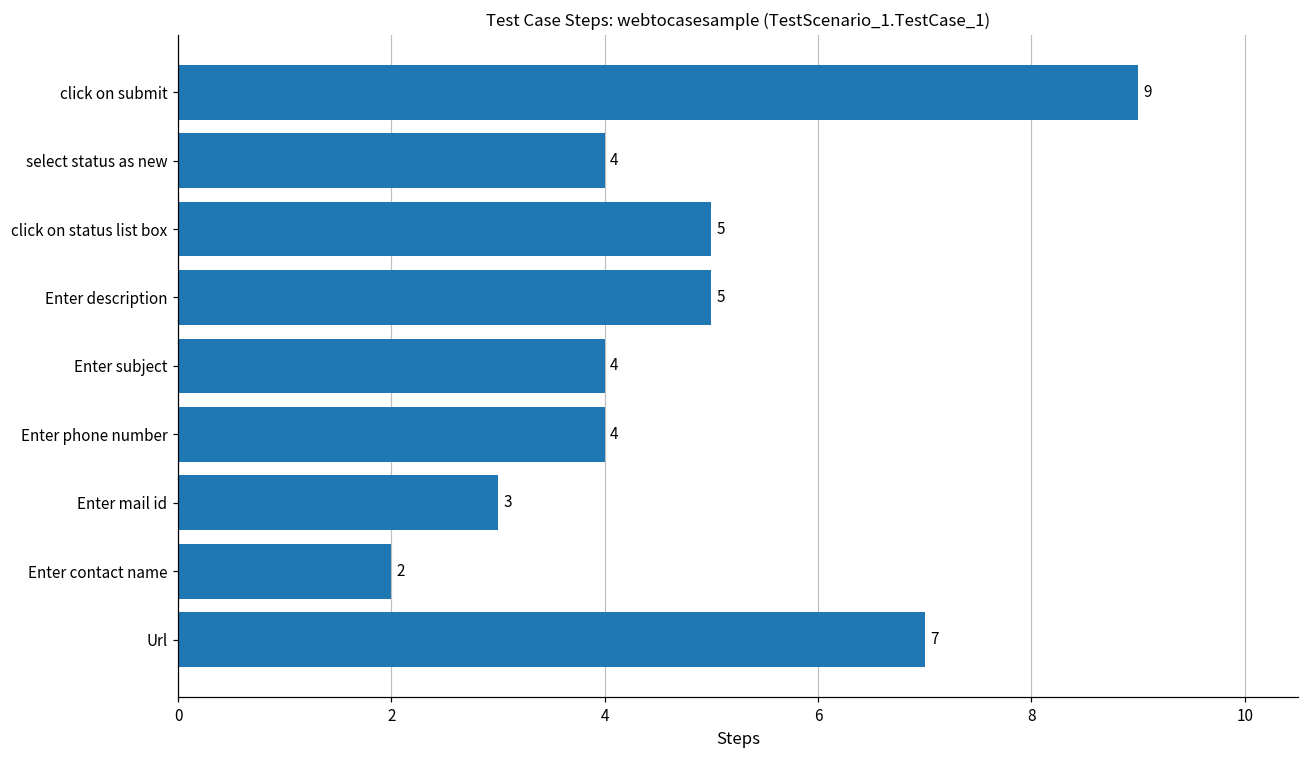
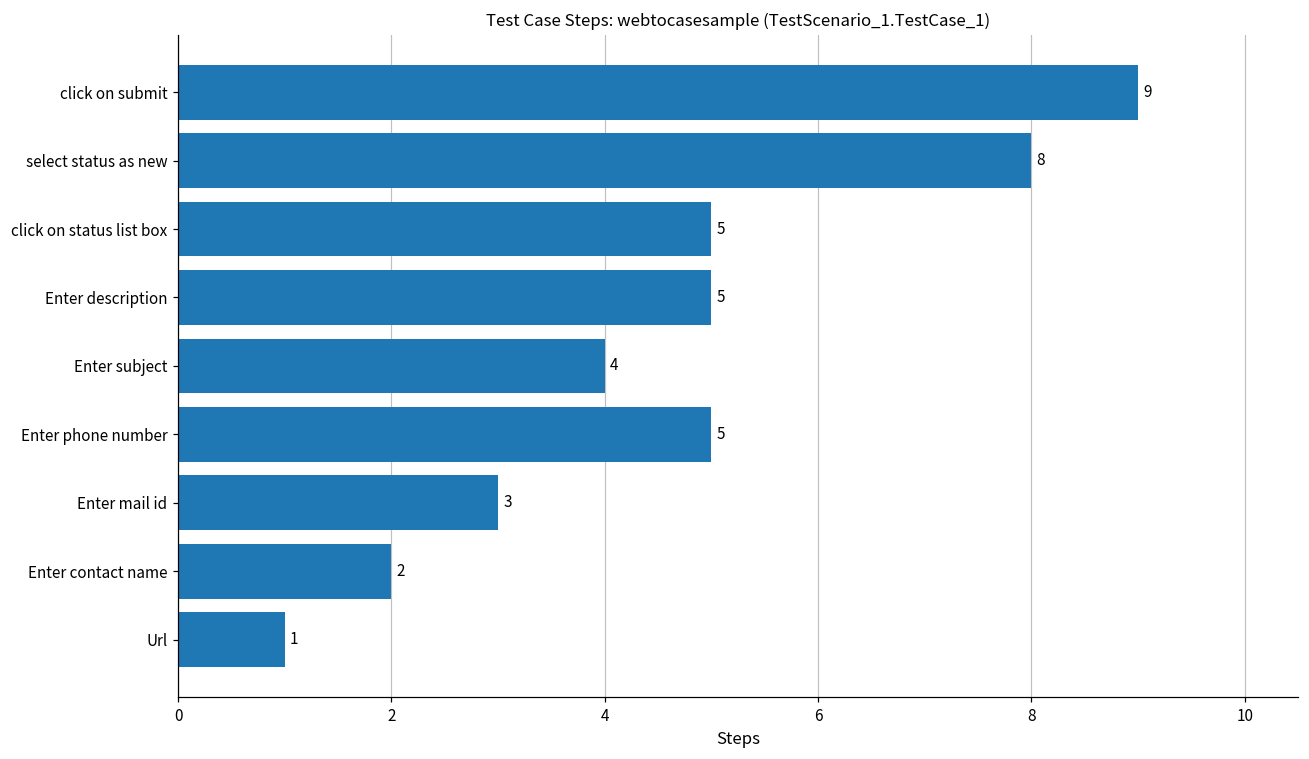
  {
    "click on submit": 9,
-   "select status as new": 4,
+   "select status as new": 8,
    "click on status list box": 5,
    "Enter description": 5,
    "Enter subject": 4,
-   "Enter phone number": 4,
+   "Enter phone number": 5,
    "Enter mail id": 3,
    "Enter contact name": 2,
-   "Url": 7
+   "Url": 1
  }
